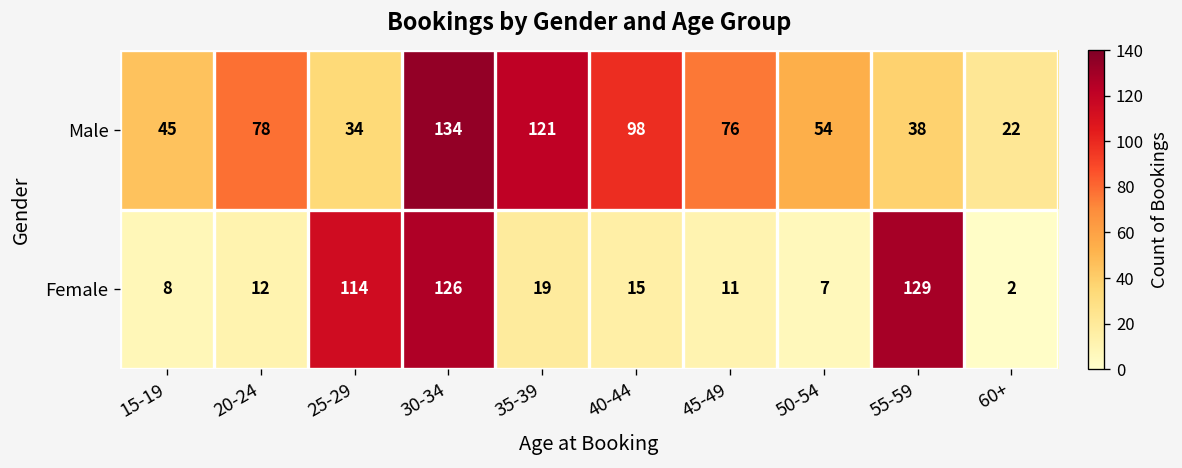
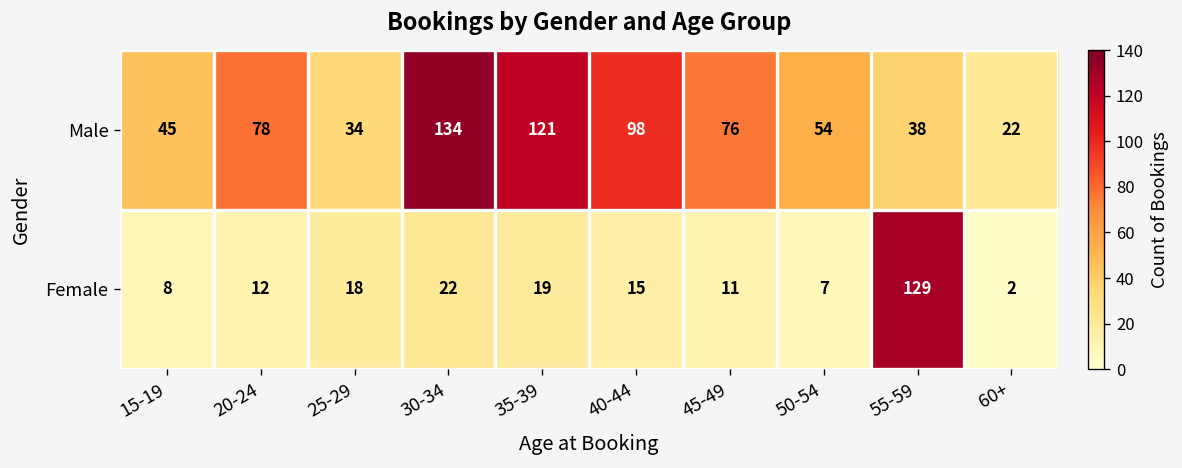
  {
    "Male": {
      "15-19": 45,
      "20-24": 78,
      "25-29": 34,
      "30-34": 134,
      "35-39": 121,
      "40-44": 98,
      "45-49": 76,
      "50-54": 54,
      "55-59": 38,
      "60+": 22
    },
    "Female": {
      "15-19": 8,
      "20-24": 12,
-     "25-29": 114,
-     "30-34": 126,
+     "25-29": 18,
+     "30-34": 22,
      "35-39": 19,
      "40-44": 15,
      "45-49": 11,
      "50-54": 7,
      "55-59": 129,
      "60+": 2
    }
  }
